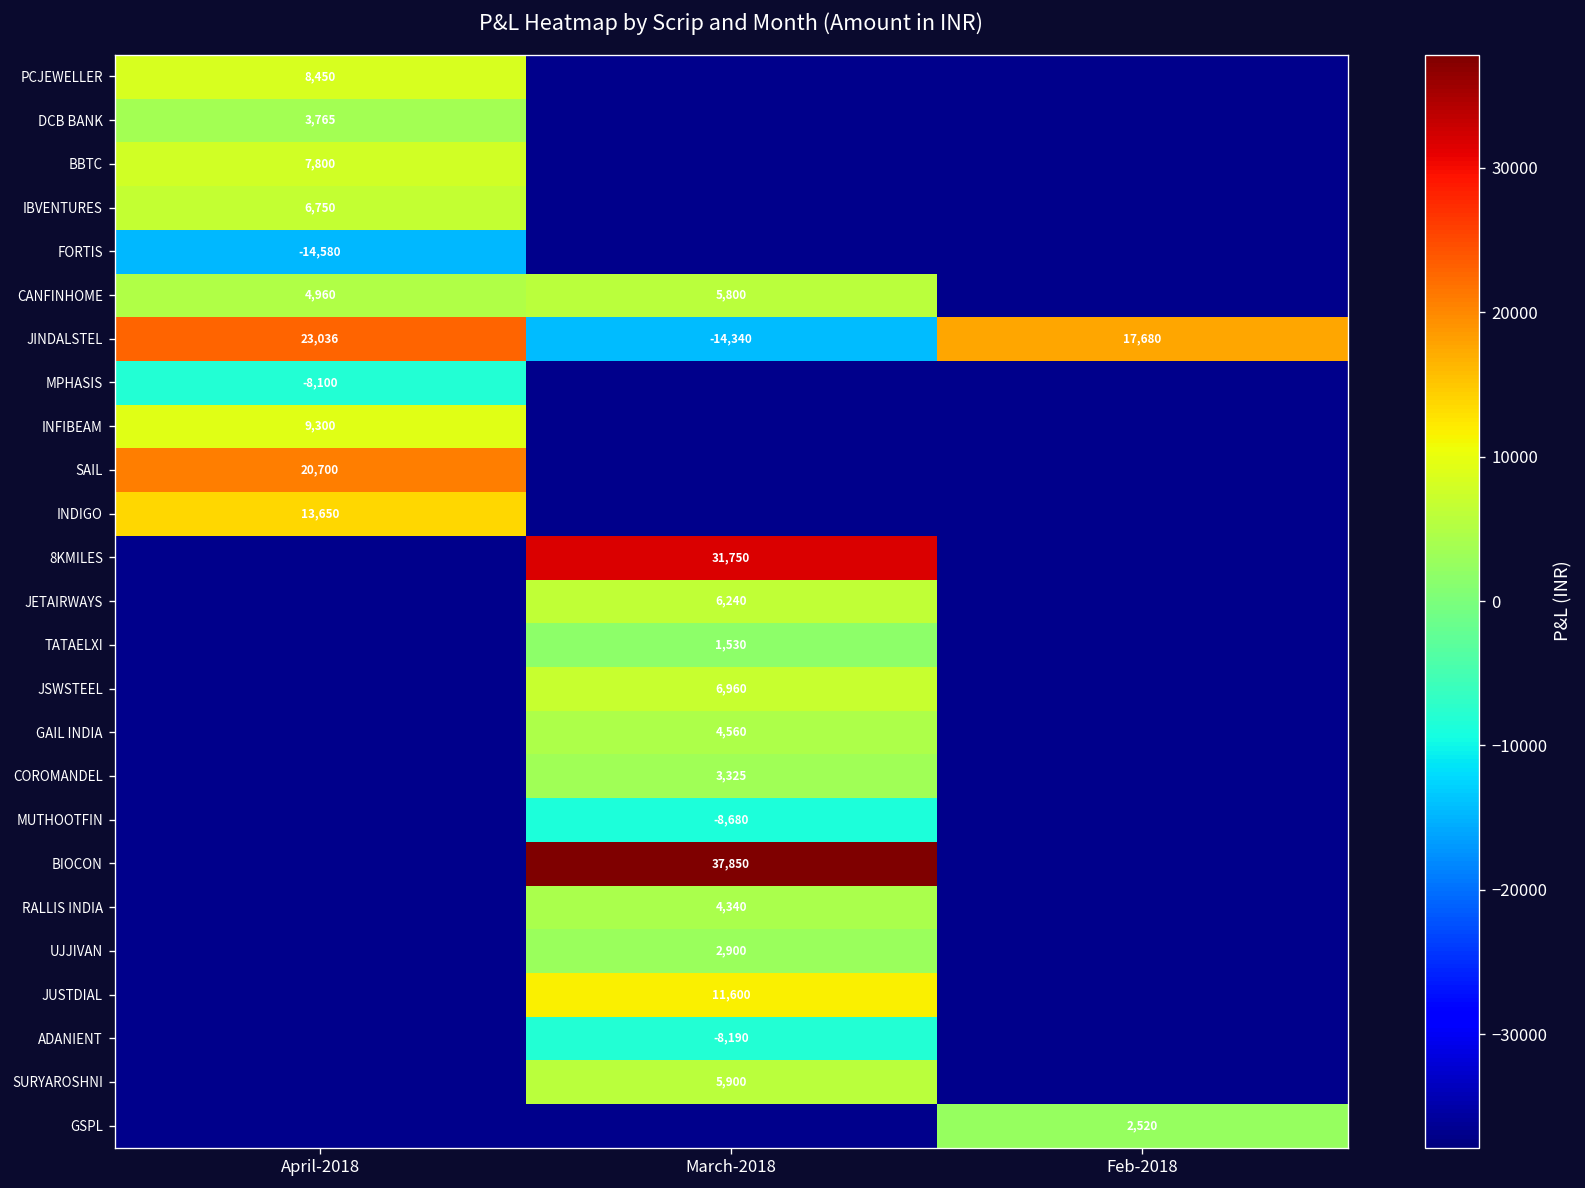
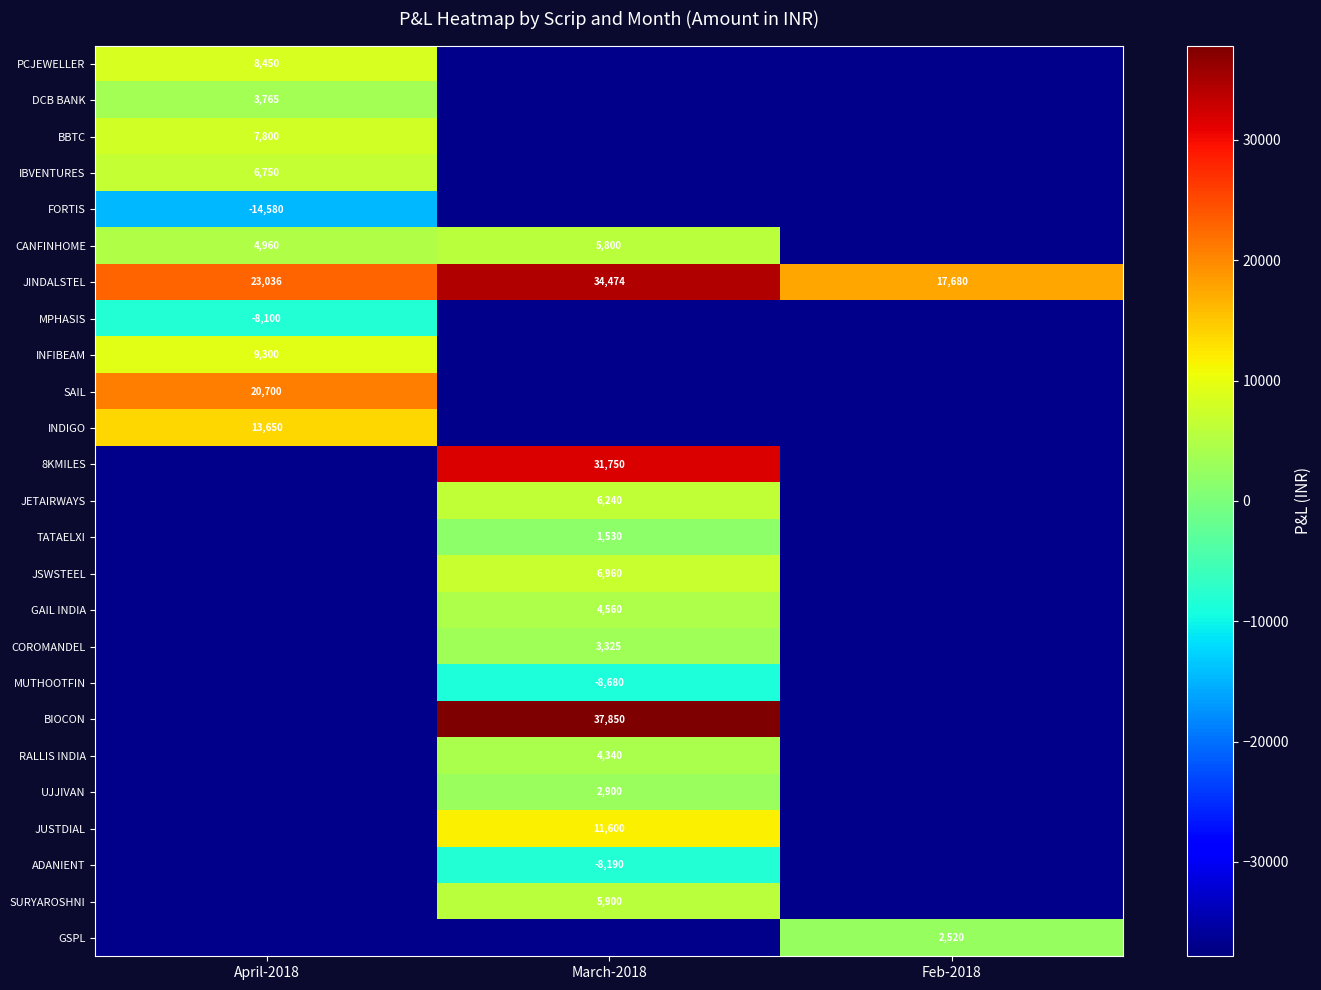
  {
    "PCJEWELLER": {
      "April-2018": "8,450"
    },
    "DCB BANK": {
      "April-2018": "3,765"
    },
    "BBTC": {
      "April-2018": "7,800"
    },
    "IBVENTURES": {
      "April-2018": "6,750"
    },
    "FORTIS": {
      "April-2018": "-14,580"
    },
    "CANFINHOME": {
      "April-2018": "4,960",
      "March-2018": "5,800"
    },
    "JINDALSTEL": {
      "April-2018": "23,036",
-     "March-2018": "-14,340",
+     "March-2018": "34,474",
      "Feb-2018": "17,680"
    },
    "MPHASIS": {
      "April-2018": "-8,100"
    },
    "INFIBEAM": {
      "April-2018": "9,300"
    },
    "SAIL": {
      "April-2018": "20,700"
    },
    "INDIGO": {
      "April-2018": "13,650"
    },
    "8KMILES": {
      "March-2018": "31,750"
    },
    "JETAIRWAYS": {
      "March-2018": "6,240"
    },
    "TATAELXI": {
      "March-2018": "1,530"
    },
    "JSWSTEEL": {
      "March-2018": "6,960"
    },
    "GAIL INDIA": {
      "March-2018": "4,560"
    },
    "COROMANDEL": {
      "March-2018": "3,325"
    },
    "MUTHOOTFIN": {
      "March-2018": "-8,680"
    },
    "BIOCON": {
      "March-2018": "37,850"
    },
    "RALLIS INDIA": {
      "March-2018": "4,340"
    },
    "UJJIVAN": {
      "March-2018": "2,900"
    },
    "JUSTDIAL": {
      "March-2018": "11,600"
    },
    "ADANIENT": {
      "March-2018": "-8,190"
    },
    "SURYAROSHNI": {
      "March-2018": "5,900"
    },
    "GSPL": {
      "Feb-2018": "2,520"
    }
  }
